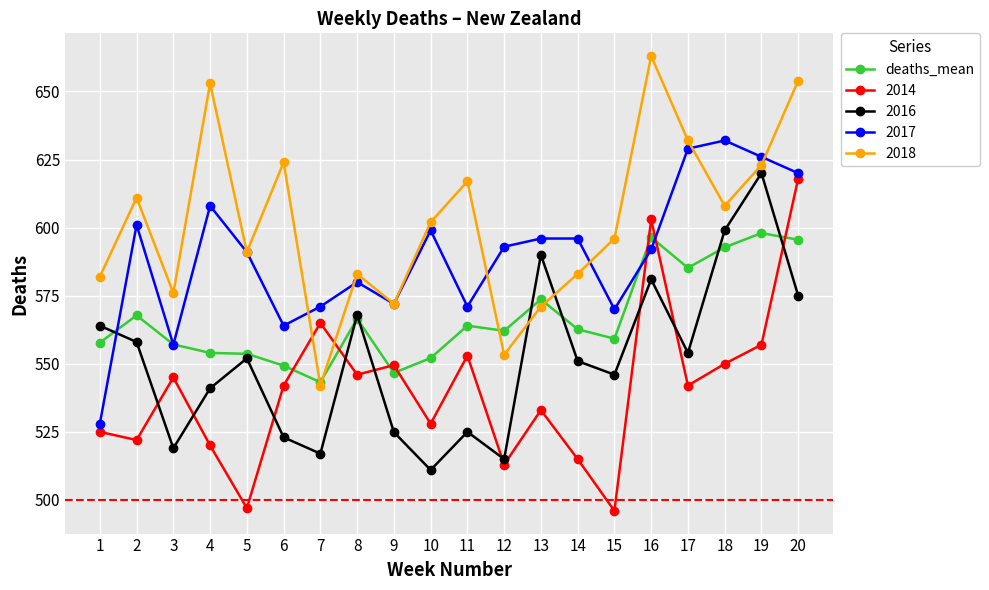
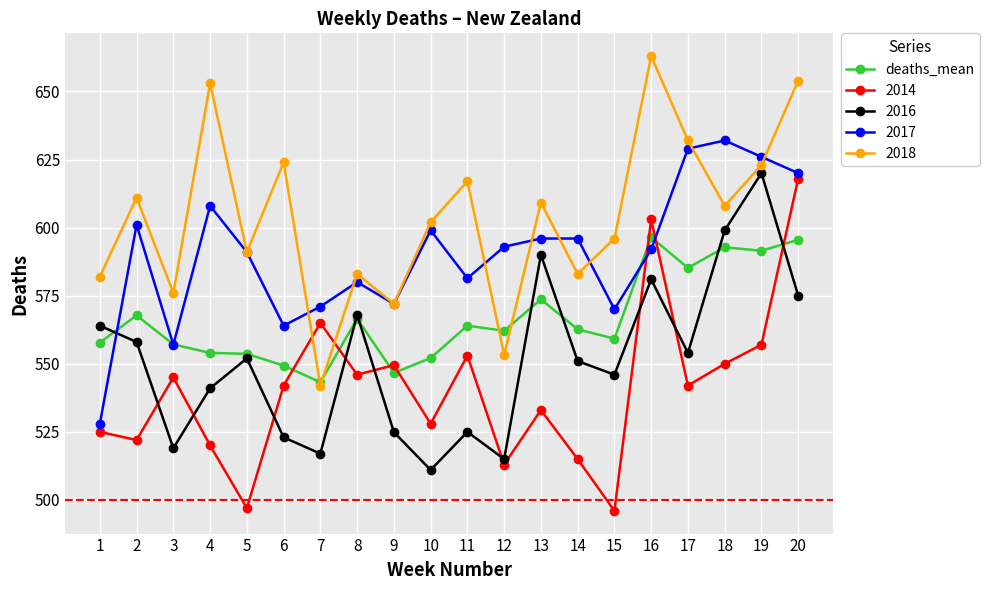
  {
    "deaths_mean": {
      "1": 558,
      "2": 568,
      "4": 554,
      "5": 554,
      "6": 549,
      "7": 543,
      "8": 567,
      "9": 547,
      "10": 552,
      "11": 564,
      "12": 562,
      "13": 574,
      "14": 563,
      "15": 559,
      "16": 596,
      "17": 585,
      "18": 593,
-     "19": 598,
+     "19": 592,
      "20": 596
    },
    "2014": {
      "1": 525,
      "2": 522,
      "3": 545,
      "4": 520,
      "5": 497,
      "6": 542,
      "7": 565,
      "8": 546,
      "9": 550,
      "10": 528,
      "11": 553,
      "12": 513,
      "13": 533,
      "14": 515,
      "15": 496,
      "16": 603,
      "17": 542,
      "18": 550,
      "19": 557,
      "20": 618
    },
    "2016": {
      "1": 564,
      "2": 558,
      "3": 519,
      "4": 541,
      "5": 552,
      "6": 523,
      "7": 517,
      "8": 568,
      "9": 525,
      "10": 511,
      "11": 525,
      "12": 515,
      "13": 590,
      "14": 551,
      "15": 546,
      "16": 581,
      "17": 554,
      "18": 599,
      "19": 620,
      "20": 575
    },
    "2017": {
      "1": 528,
      "2": 601,
      "4": 608,
      "6": 564,
      "7": 571,
      "8": 580,
      "10": 599,
-     "11": 571,
+     "11": 581,
      "12": 593,
      "13": 596,
      "14": 596,
      "15": 570,
      "16": 592,
      "17": 629,
      "18": 632,
      "19": 626,
      "20": 620
    },
    "2018": {
      "1": 582,
      "2": 611,
      "3": 576,
      "4": 653,
      "6": 624,
      "7": 542,
      "8": 583,
      "10": 602,
      "11": 617,
      "12": 553,
-     "13": 571,
+     "13": 609,
      "14": 583,
      "15": 596,
      "16": 663,
      "17": 632,
      "18": 608,
      "19": 623,
      "20": 654
    }
  }
